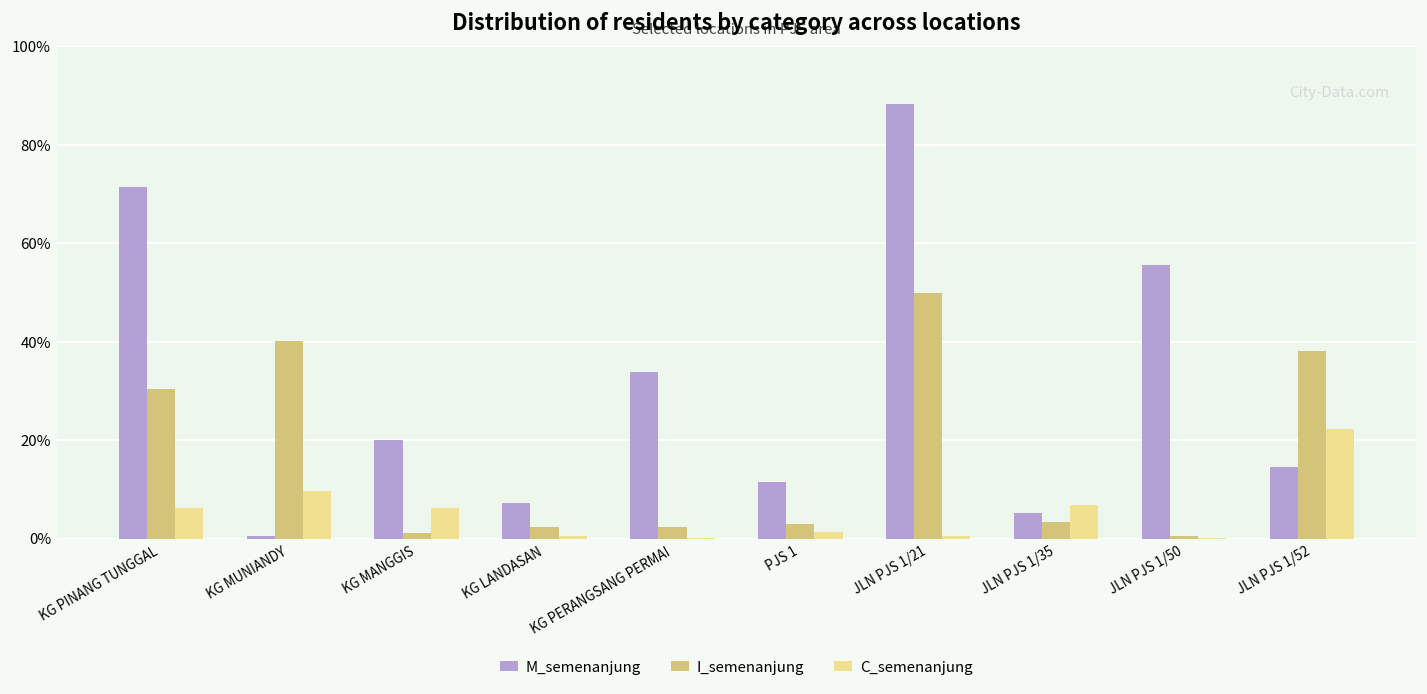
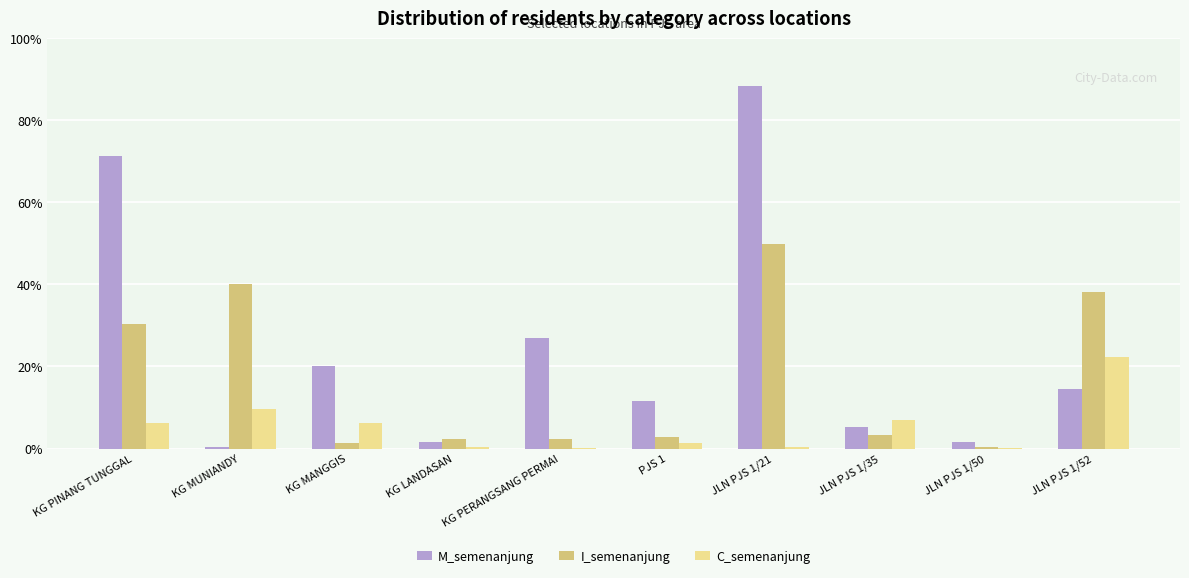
  {
    "M_semenanjung": {
      "KG PINANG TUNGGAL": "71%",
      "KG MANGGIS": "20%",
-     "KG LANDASAN": "7%",
-     "KG PERANGSANG PERMAI": "34%",
+     "KG LANDASAN": "2%",
+     "KG PERANGSANG PERMAI": "27%",
      "PJS 1": "12%",
      "JLN PJS 1/21": "88%",
      "JLN PJS 1/35": "5%",
-     "JLN PJS 1/50": "56%",
+     "JLN PJS 1/50": "2%",
      "JLN PJS 1/52": "15%"
    }
  }
